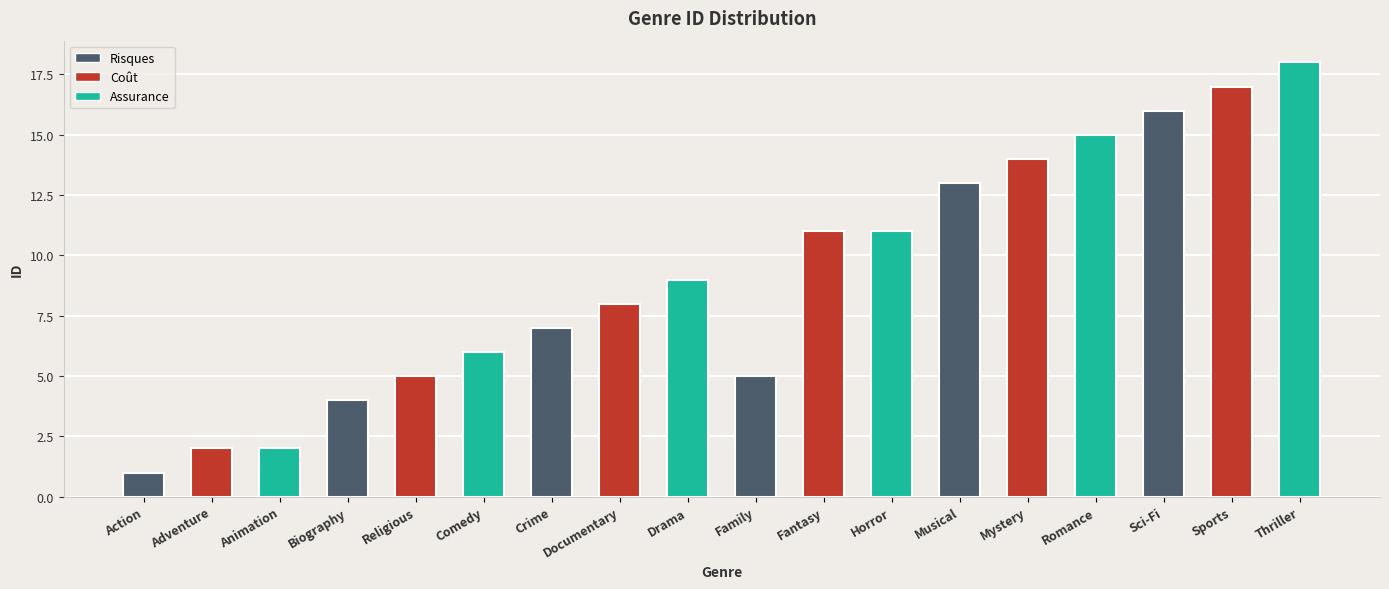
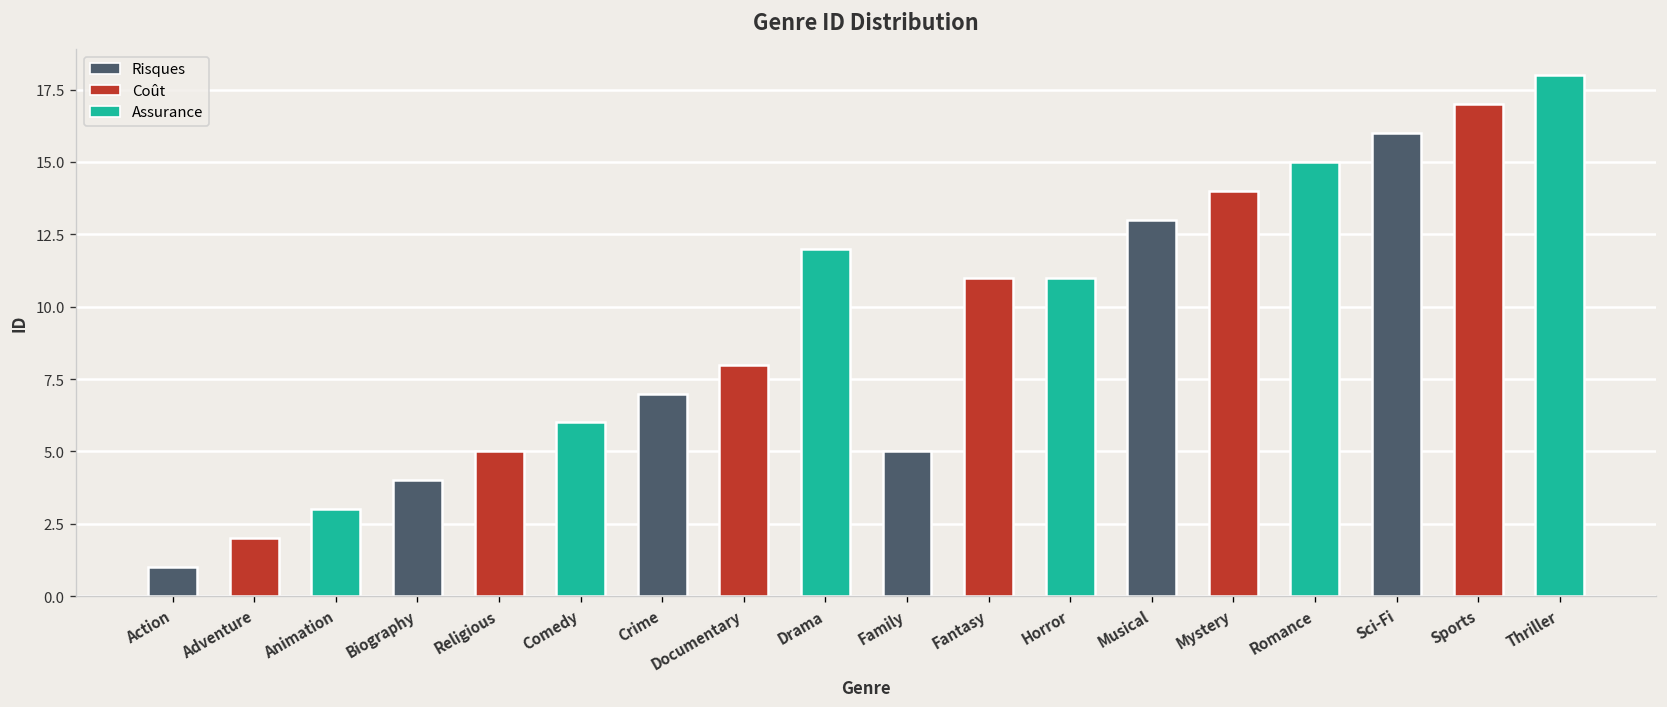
  {
    "Action": 1,
    "Adventure": 2,
-   "Animation": 2,
+   "Animation": 3,
    "Biography": 4,
    "Religious": 5,
    "Comedy": 6,
    "Crime": 7,
    "Documentary": 8,
-   "Drama": 9,
+   "Drama": 12,
    "Family": 5,
    "Fantasy": 11,
    "Horror": 11,
    "Musical": 13,
    "Mystery": 14,
    "Romance": 15,
    "Sci-Fi": 16,
    "Sports": 17,
    "Thriller": 18
  }
